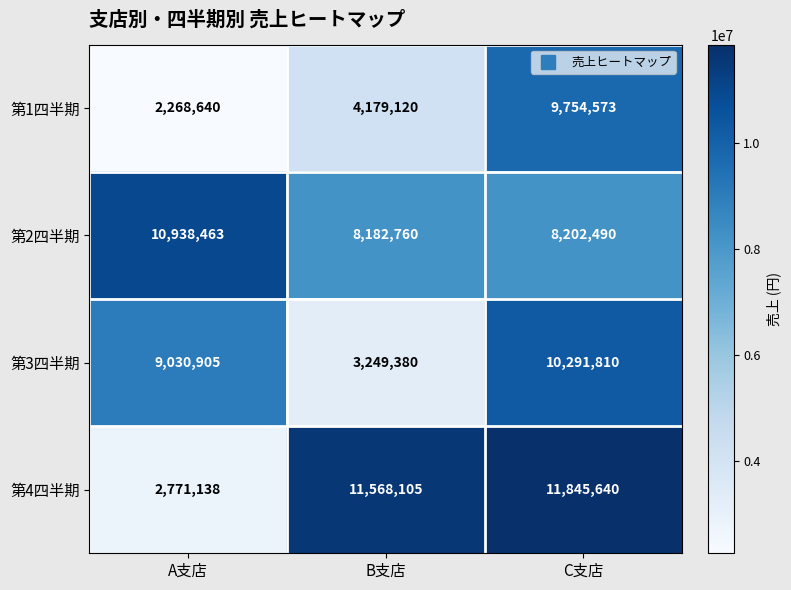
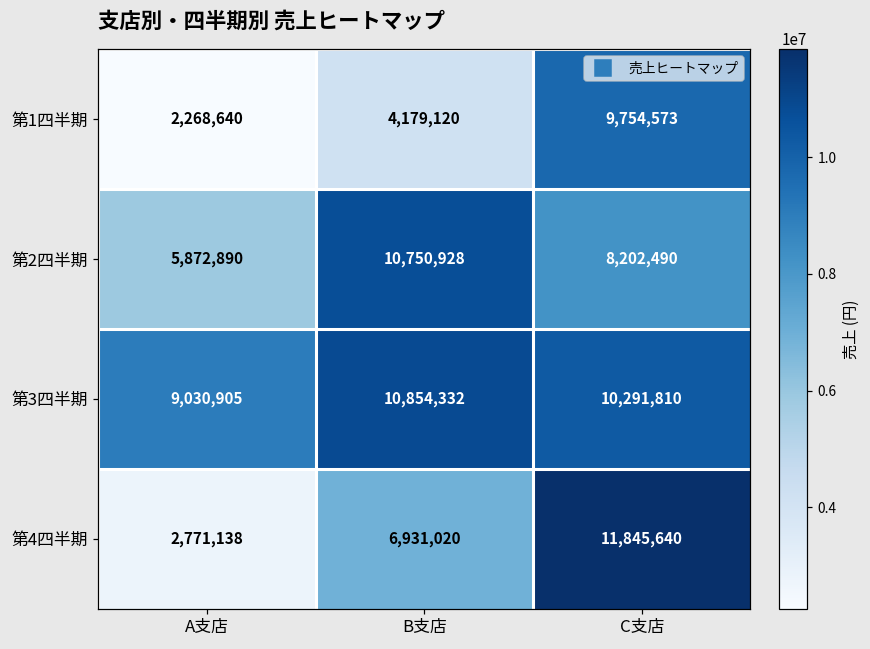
  {
    "第1四半期": {
      "A支店": "2,268,640",
      "B支店": "4,179,120",
      "C支店": "9,754,573"
    },
    "第2四半期": {
-     "A支店": "10,938,463",
-     "B支店": "8,182,760",
+     "A支店": "5,872,890",
+     "B支店": "10,750,928",
      "C支店": "8,202,490"
    },
    "第3四半期": {
      "A支店": "9,030,905",
-     "B支店": "3,249,380",
+     "B支店": "10,854,332",
      "C支店": "10,291,810"
    },
    "第4四半期": {
      "A支店": "2,771,138",
-     "B支店": "11,568,105",
+     "B支店": "6,931,020",
      "C支店": "11,845,640"
    }
  }
